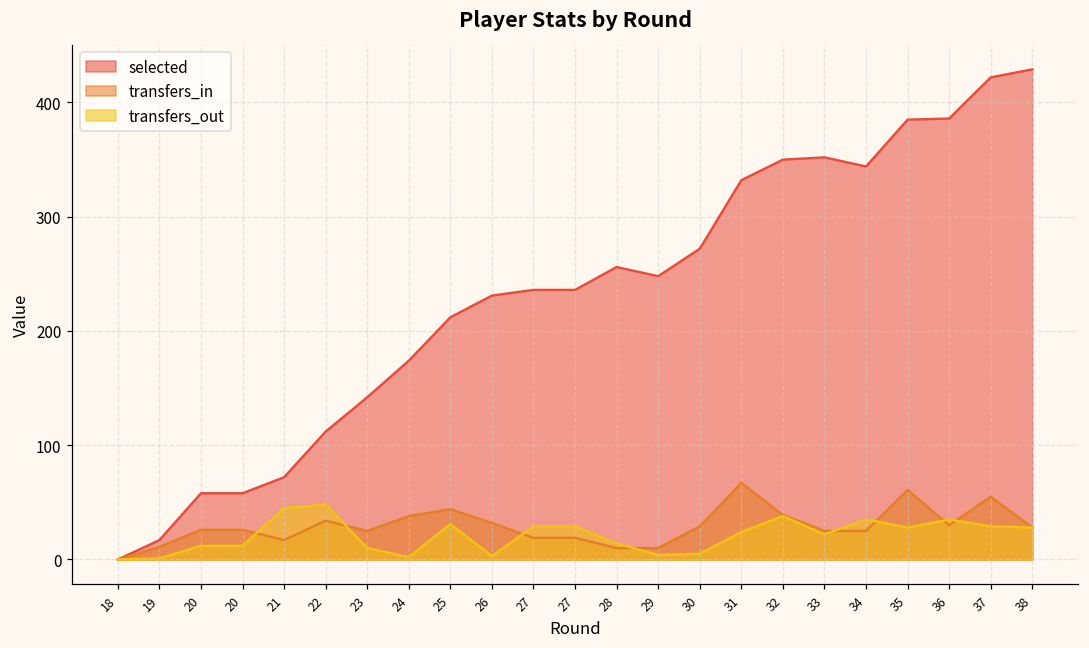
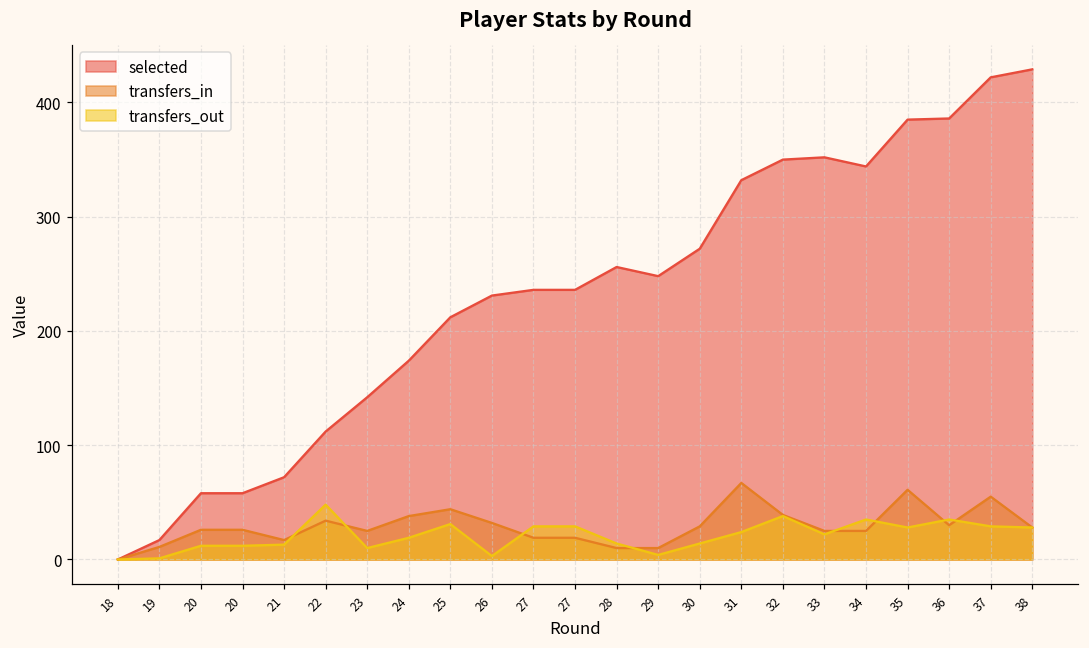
  {
    "transfers_out": {
      "19": 1,
-     "21": 45,
+     "21": 13,
      "22": 48,
      "23": 10,
-     "24": 2,
+     "24": 19,
      "25": 31,
      "26": 3,
      "28": 14,
      "29": 4,
-     "30": 5,
+     "30": 14,
      "31": 24,
      "33": 22,
      "34": 35,
      "35": 28,
      "36": 35,
      "37": 29
    }
  }
